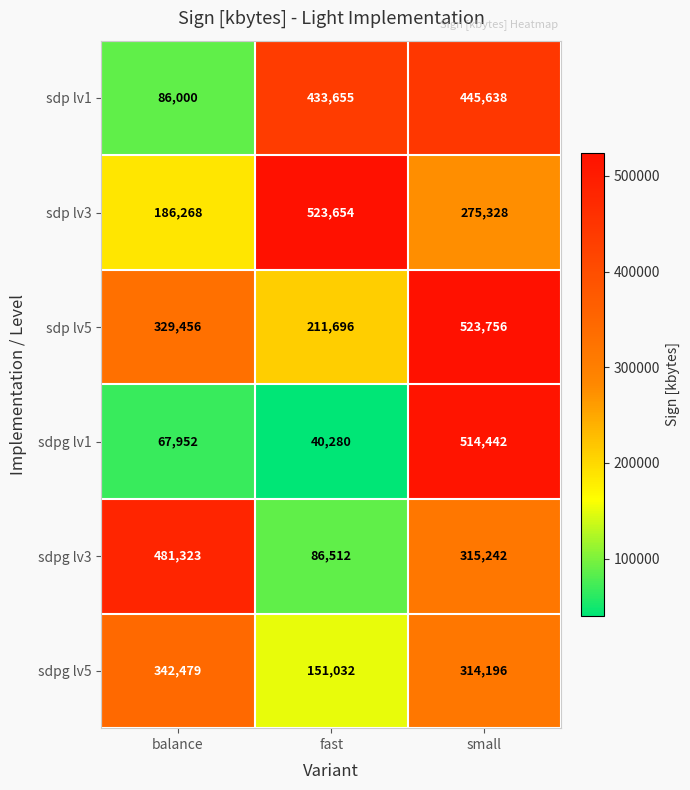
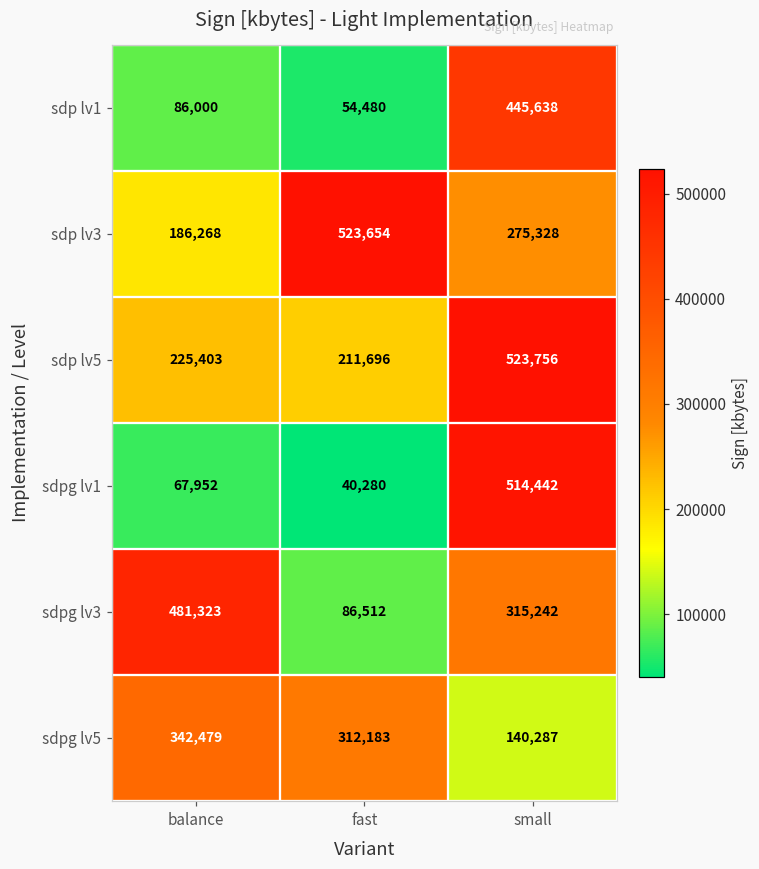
  {
    "sdp lv1": {
      "balance": "86,000",
-     "fast": "433,655",
+     "fast": "54,480",
      "small": "445,638"
    },
    "sdp lv3": {
      "balance": "186,268",
      "fast": "523,654",
      "small": "275,328"
    },
    "sdp lv5": {
-     "balance": "329,456",
+     "balance": "225,403",
      "fast": "211,696",
      "small": "523,756"
    },
    "sdpg lv1": {
      "balance": "67,952",
      "fast": "40,280",
      "small": "514,442"
    },
    "sdpg lv3": {
      "balance": "481,323",
      "fast": "86,512",
      "small": "315,242"
    },
    "sdpg lv5": {
      "balance": "342,479",
-     "fast": "151,032",
-     "small": "314,196"
+     "fast": "312,183",
+     "small": "140,287"
    }
  }
